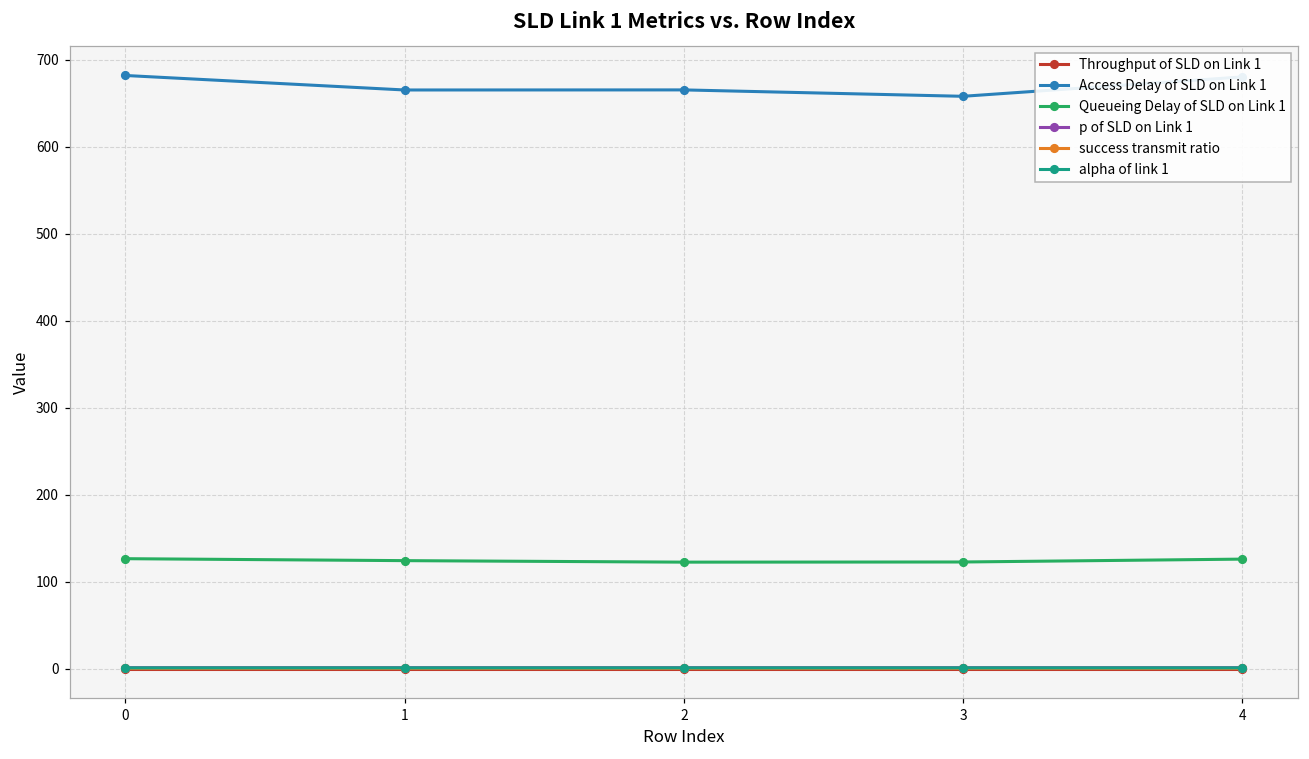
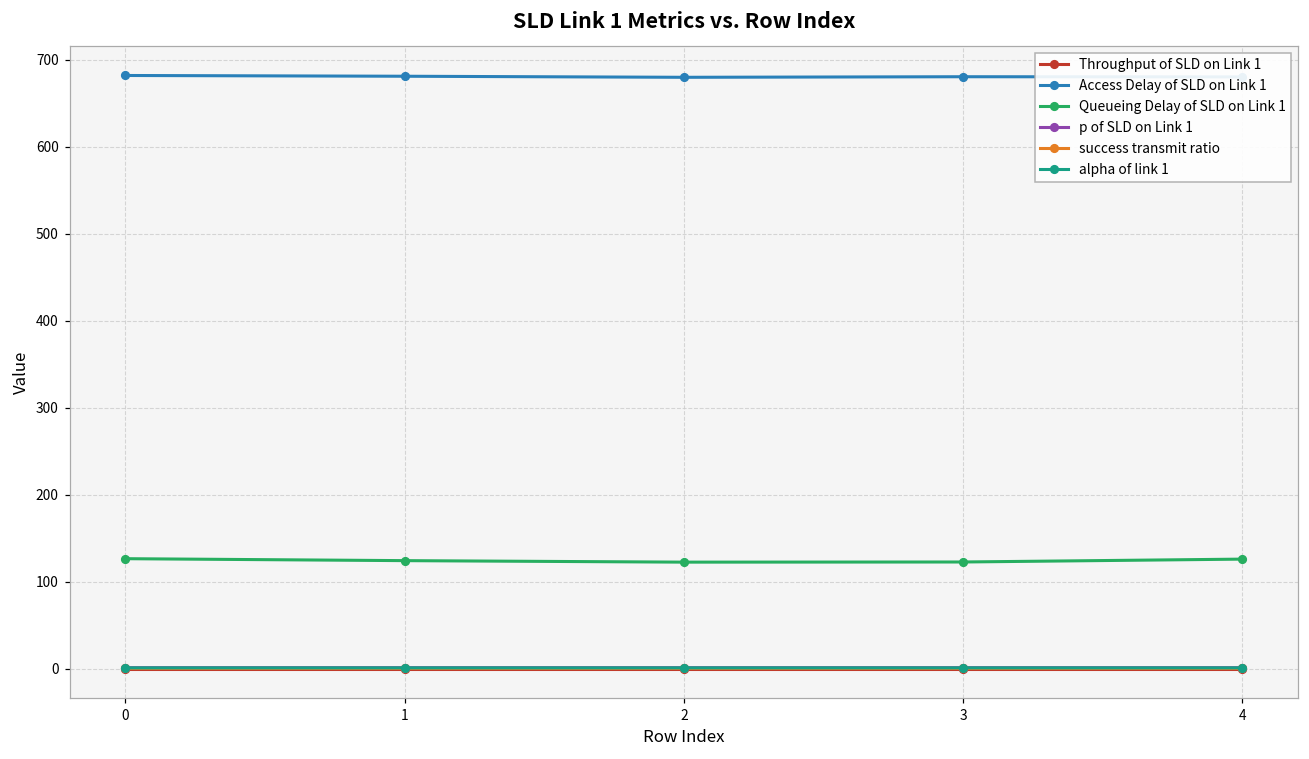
  {
    "Access Delay of SLD on Link 1": {
      "0": 680,
-     "1": 670,
-     "2": 670,
-     "3": 660
+     "1": 680,
+     "2": 680,
+     "3": 680
    }
  }
